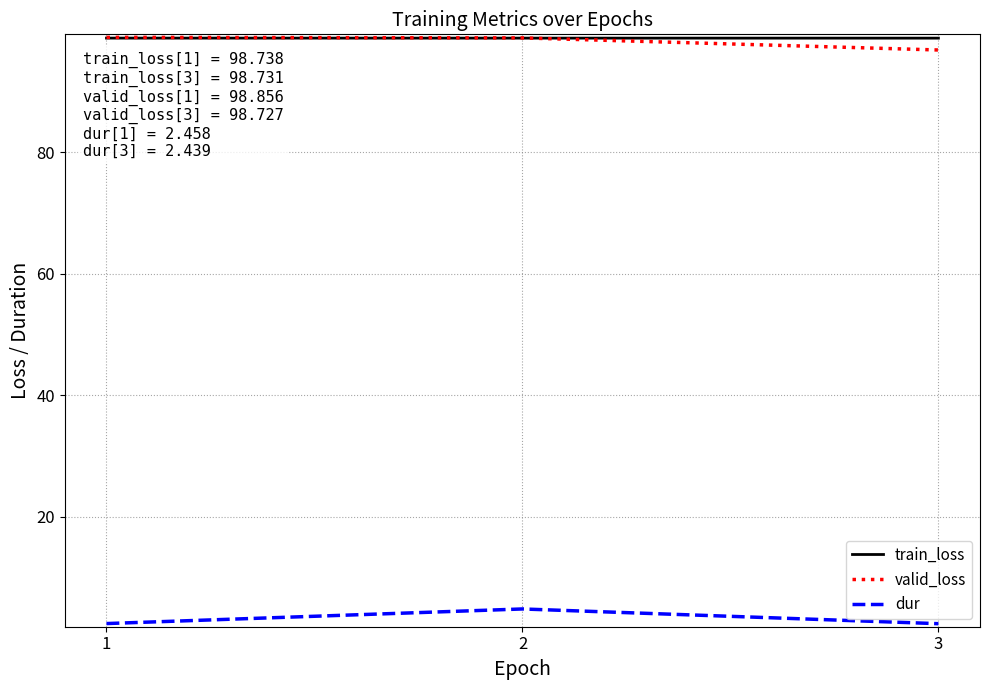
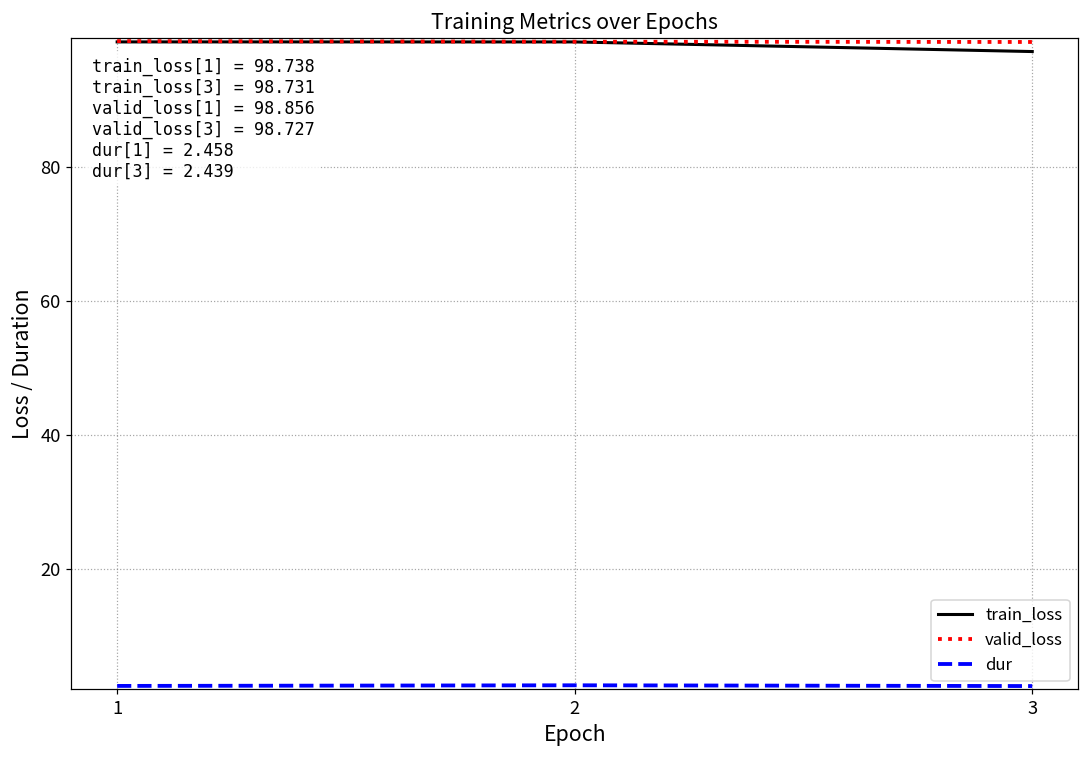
  {
    "train_loss": {
-     "3": 99
+     "3": 97
    },
    "valid_loss": {
-     "3": 97
+     "3": 99
    },
    "dur": {
      "1": 2,
-     "2": 5,
+     "2": 3,
      "3": 2
    }
  }
